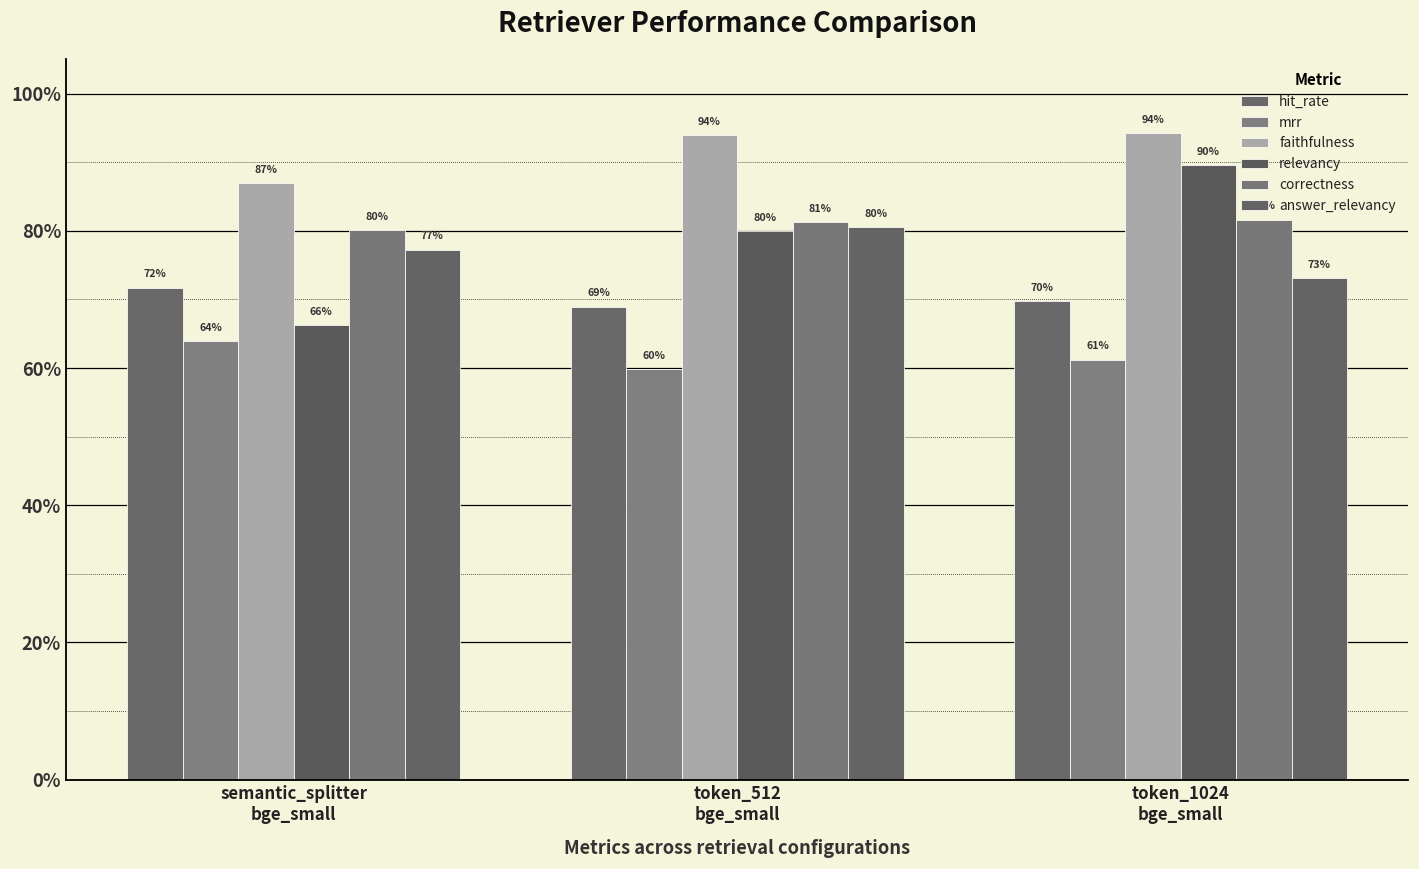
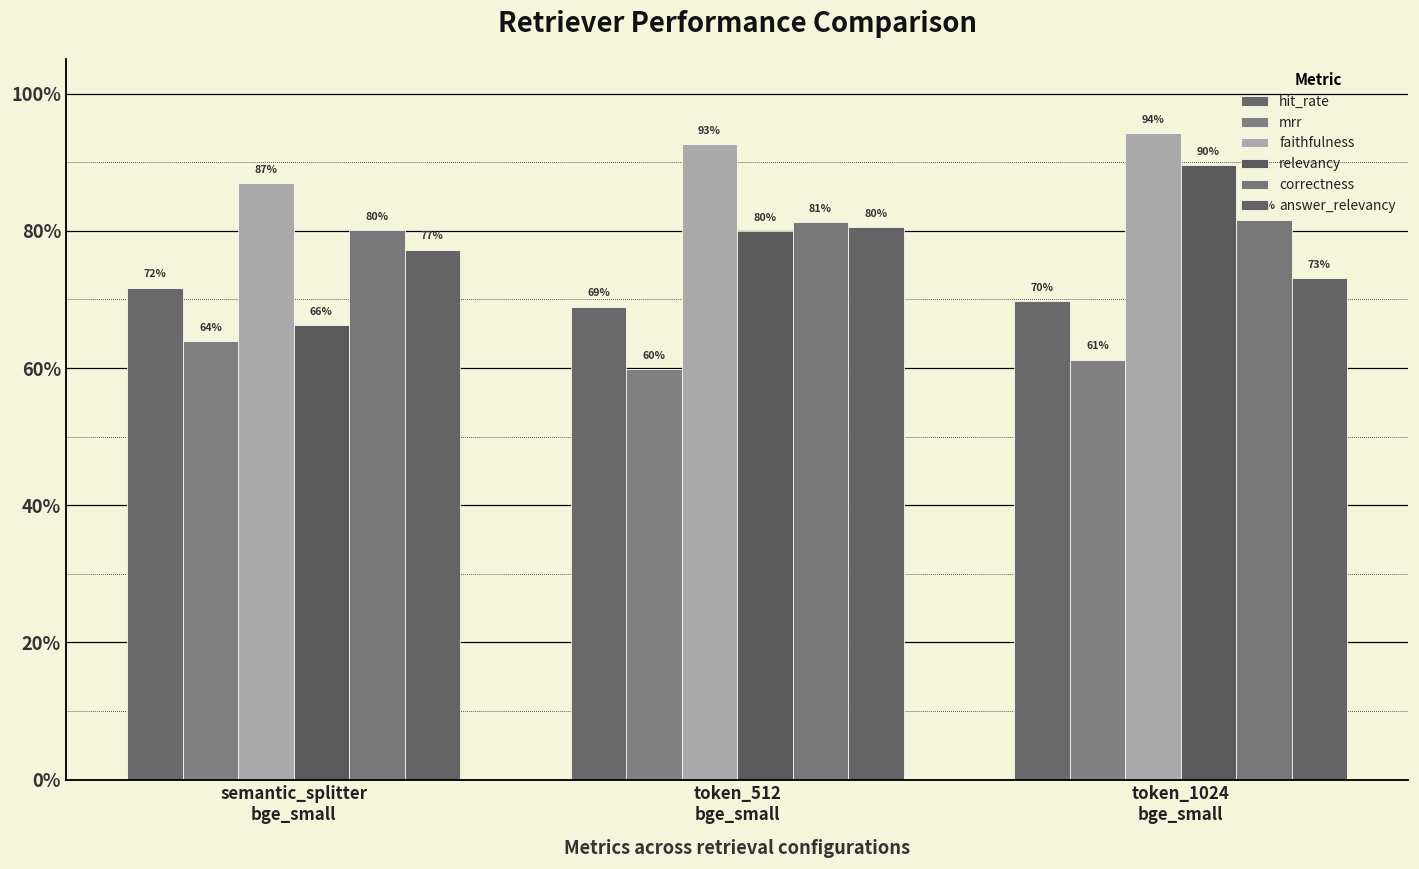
  {
    "faithfulness": {
      "semantic_splitter bge_small": "87%",
-     "token_512 bge_small": "94%",
+     "token_512 bge_small": "93%",
      "token_1024 bge_small": "94%"
    }
  }
